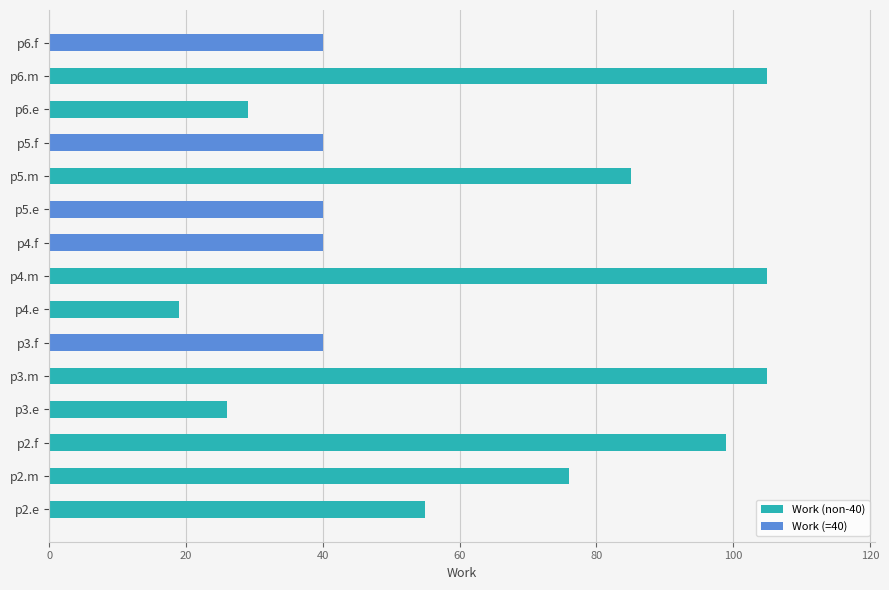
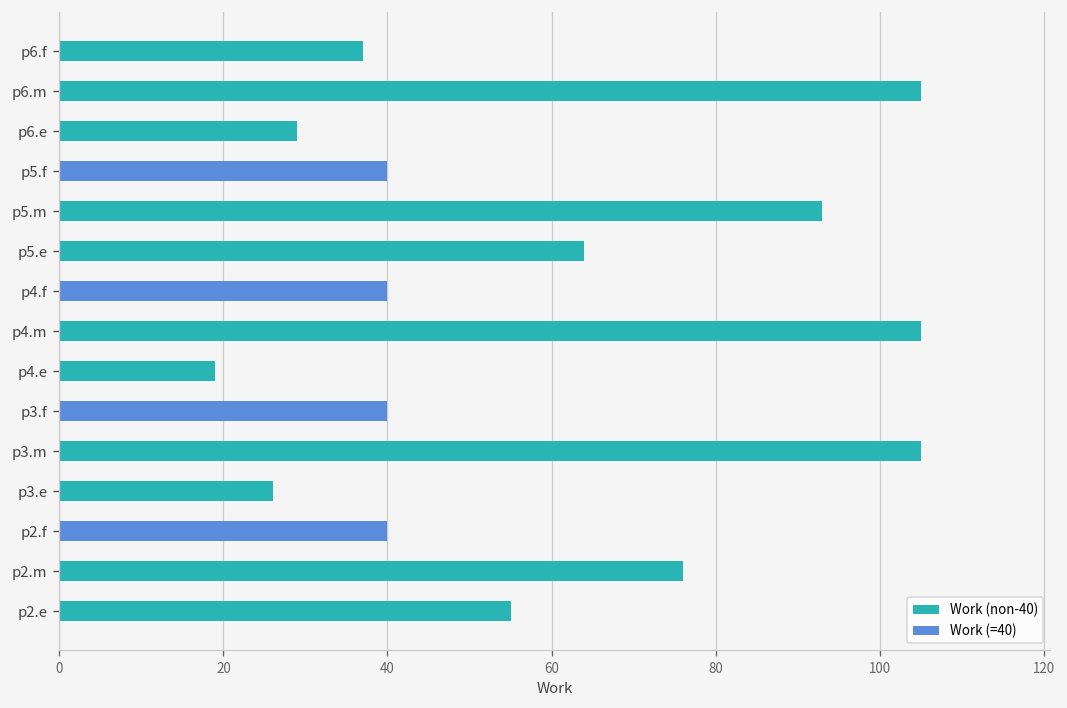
  {
-   "p6.f": 40,
+   "p6.f": 37,
    "p6.m": 105,
    "p6.e": 29,
    "p5.f": 40,
-   "p5.m": 85,
-   "p5.e": 40,
+   "p5.m": 93,
+   "p5.e": 64,
    "p4.f": 40,
    "p4.m": 105,
    "p4.e": 19,
    "p3.f": 40,
    "p3.m": 105,
    "p3.e": 26,
-   "p2.f": 99,
+   "p2.f": 40,
    "p2.m": 76,
    "p2.e": 55
  }
